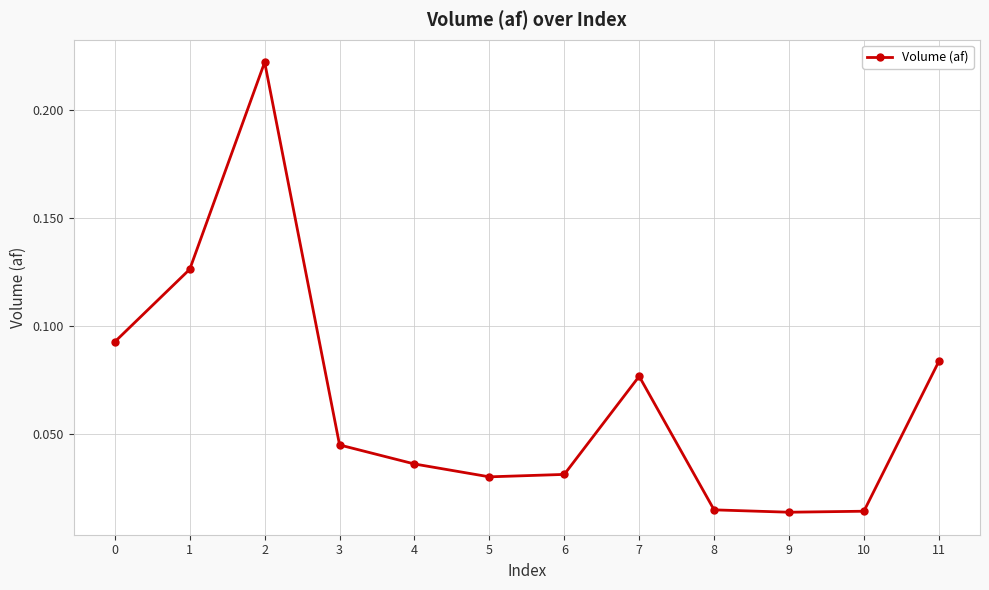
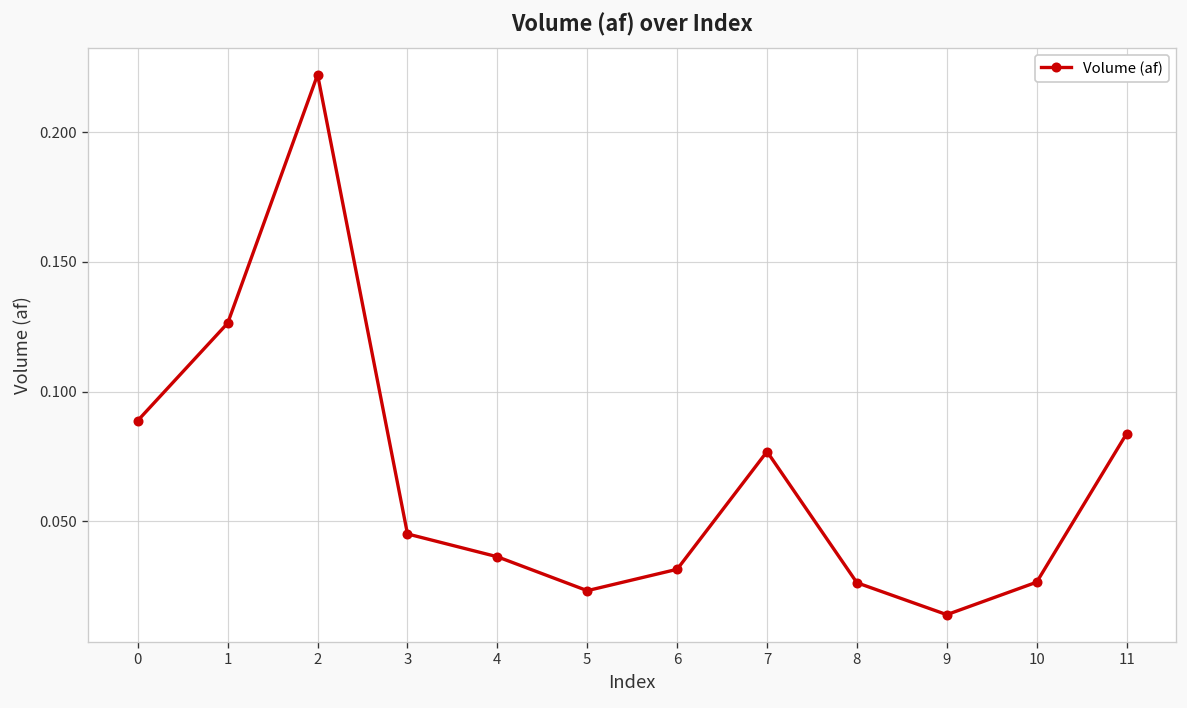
  {
-   "0": 0.093,
+   "0": 0.089,
    "1": 0.126,
    "2": 0.222,
    "3": 0.045,
    "4": 0.036,
-   "5": 0.030,
+   "5": 0.023,
    "6": 0.032,
    "7": 0.077,
-   "8": 0.015,
+   "8": 0.026,
    "9": 0.014,
-   "10": 0.014,
+   "10": 0.027,
    "11": 0.084
  }
